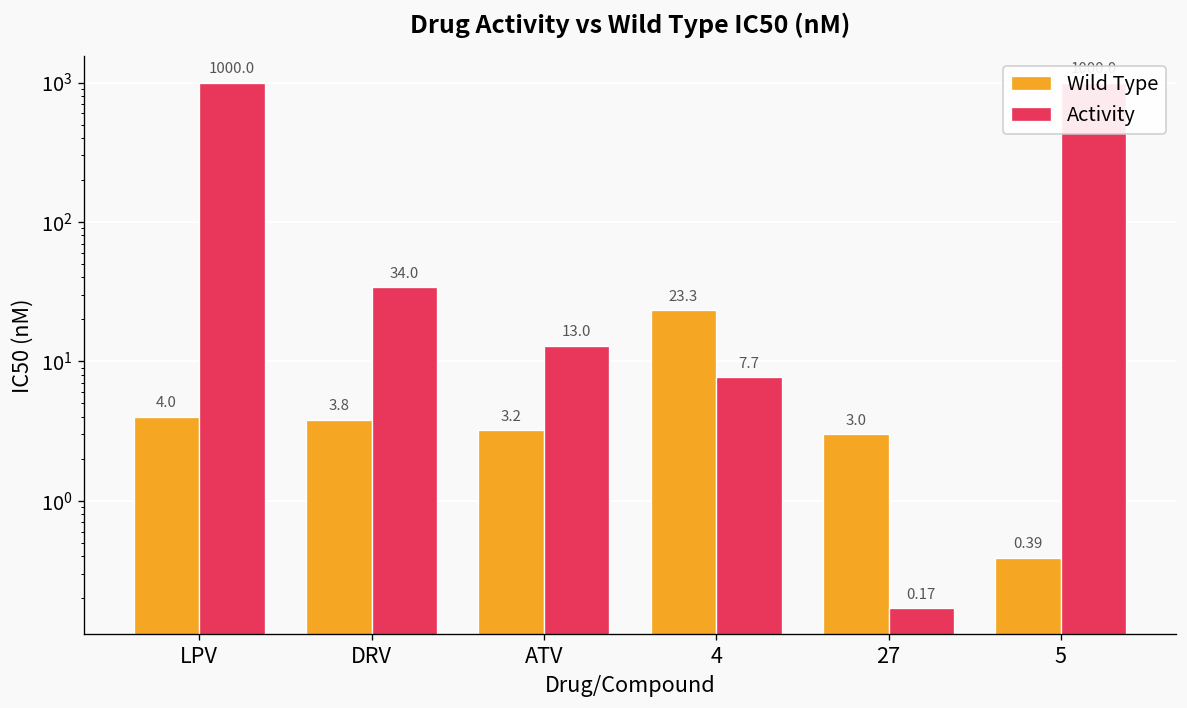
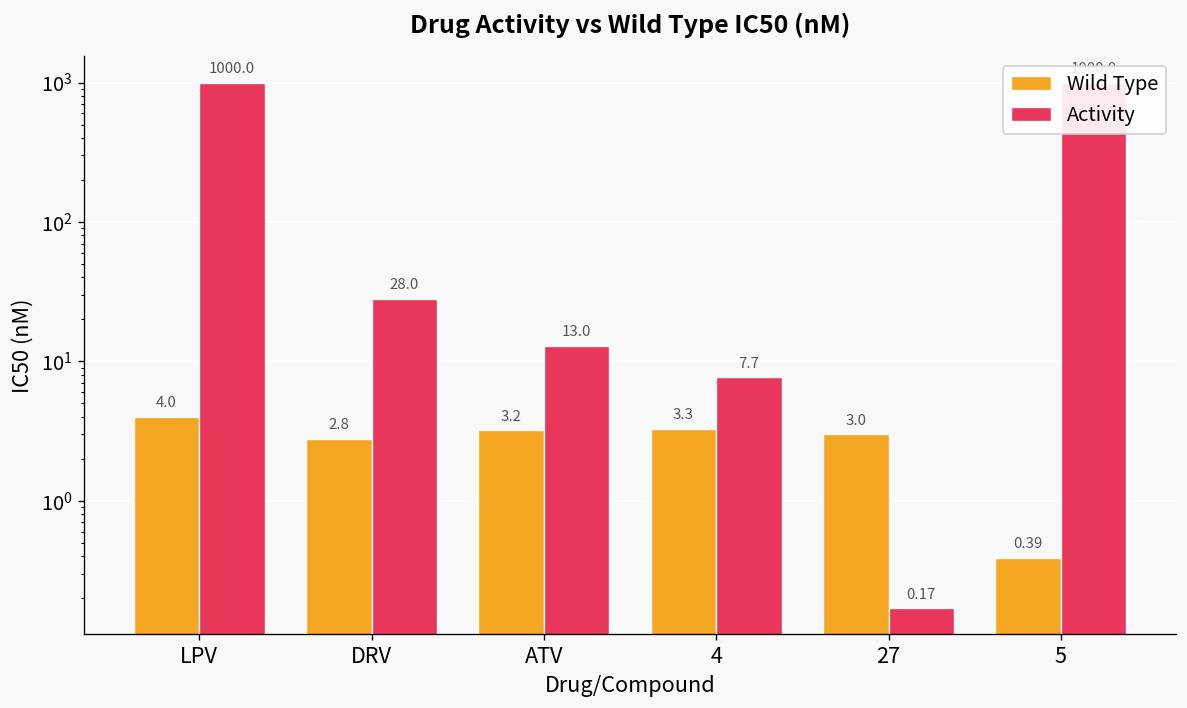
  {
    "Wild Type": {
      "LPV": 4.0,
-     "DRV": 3.8,
+     "DRV": 2.8,
      "ATV": 3.2,
-     "4": 23.3,
+     "4": 3.3,
      "27": 3.0,
      "5": 0.39
    },
    "Activity": {
      "LPV": 1000.0,
-     "DRV": 34.0,
+     "DRV": 28.0,
      "ATV": 13.0,
      "4": 7.7,
      "27": 0.17
    }
  }
